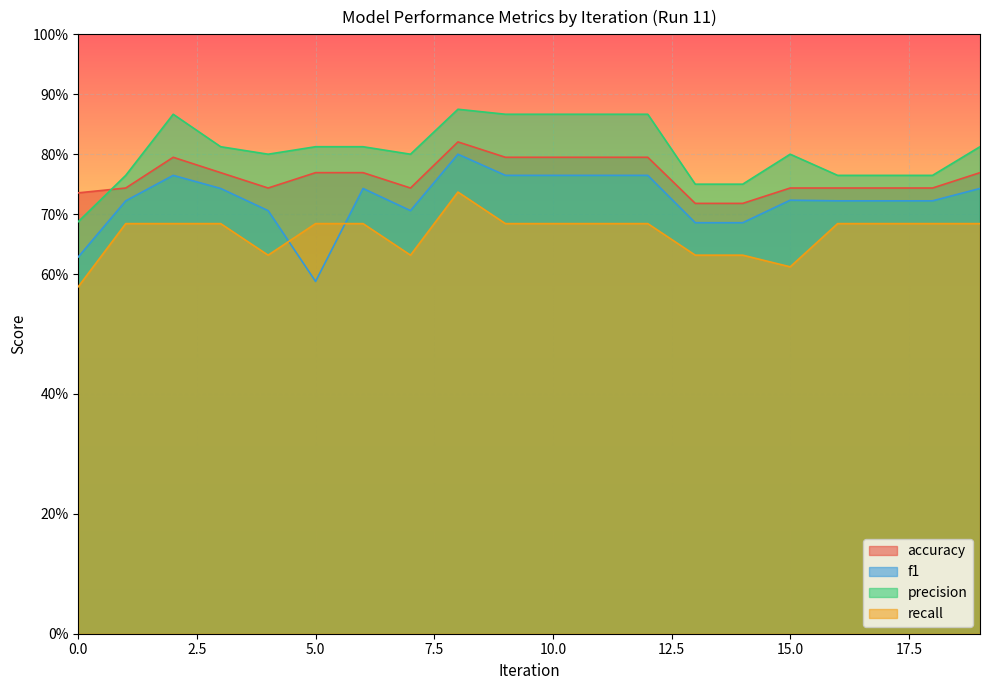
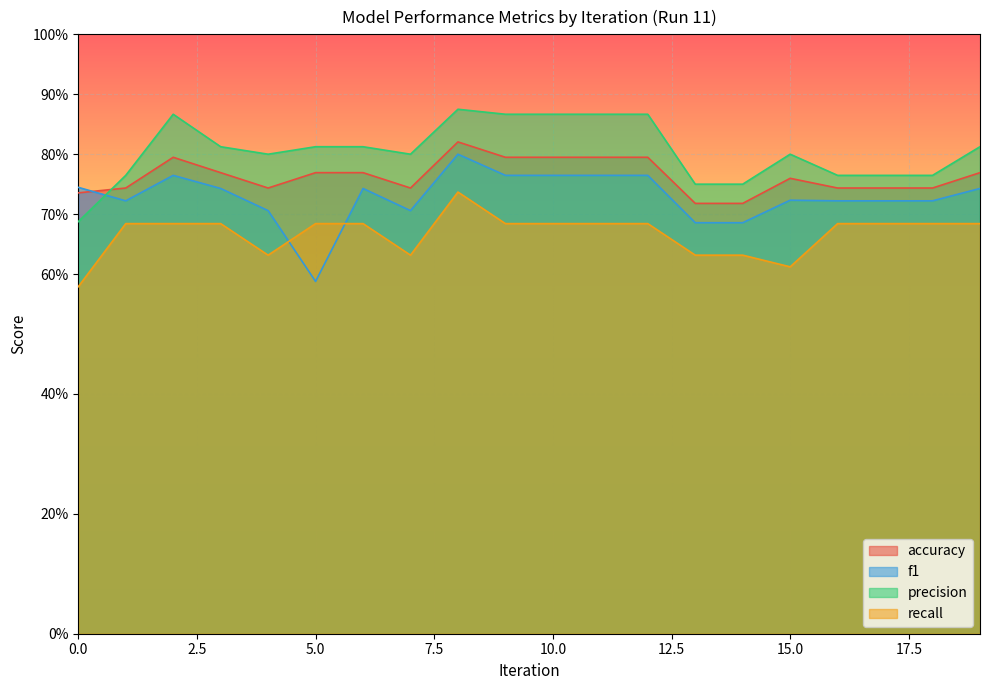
  {
    "accuracy": {
      "0.0": "74%",
      "5.0": "77%",
      "10.0": "79%",
-     "15.0": "74%"
+     "15.0": "76%"
    },
    "f1": {
-     "0.0": "63%",
+     "0.0": "74%",
      "5.0": "59%",
      "10.0": "76%",
      "15.0": "72%"
    },
    "precision": {
      "0.0": "69%",
      "5.0": "81%",
      "10.0": "87%",
      "15.0": "80%"
    },
    "recall": {
      "0.0": "58%",
      "5.0": "68%",
      "10.0": "68%",
      "15.0": "61%"
    }
  }
